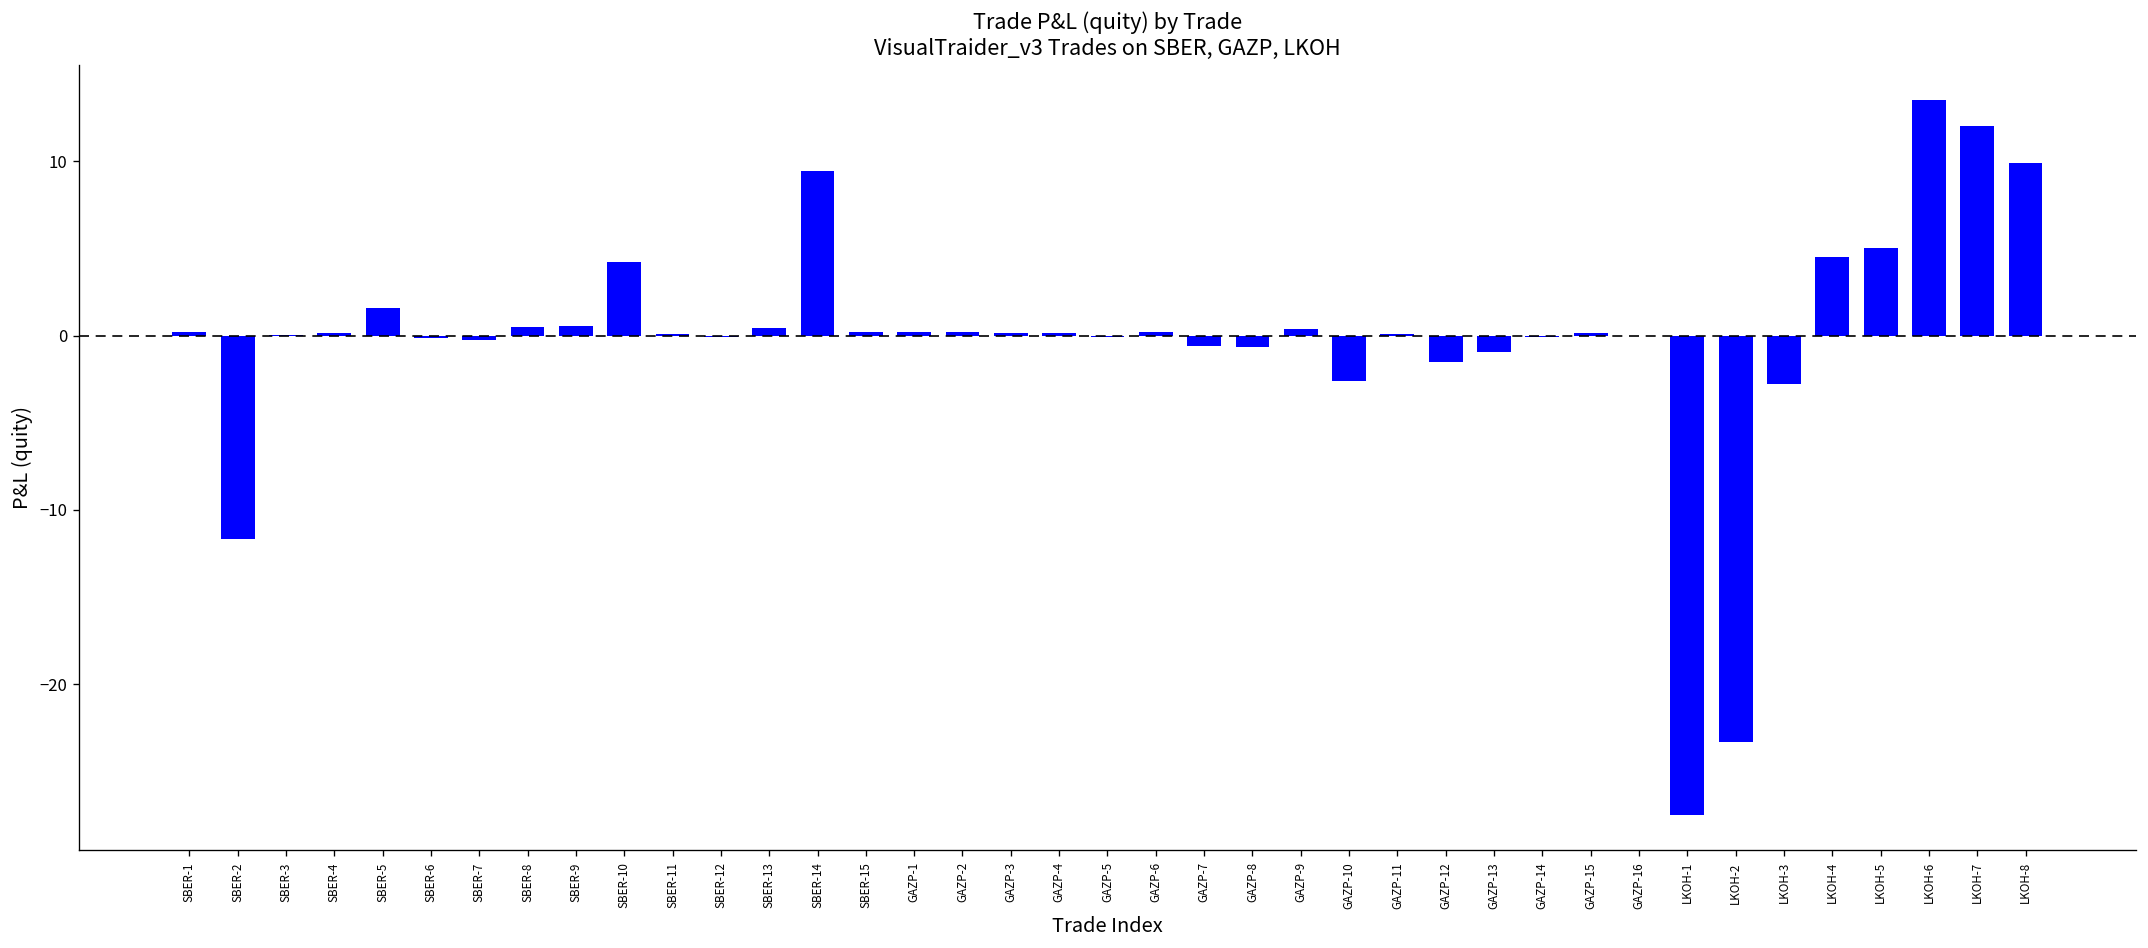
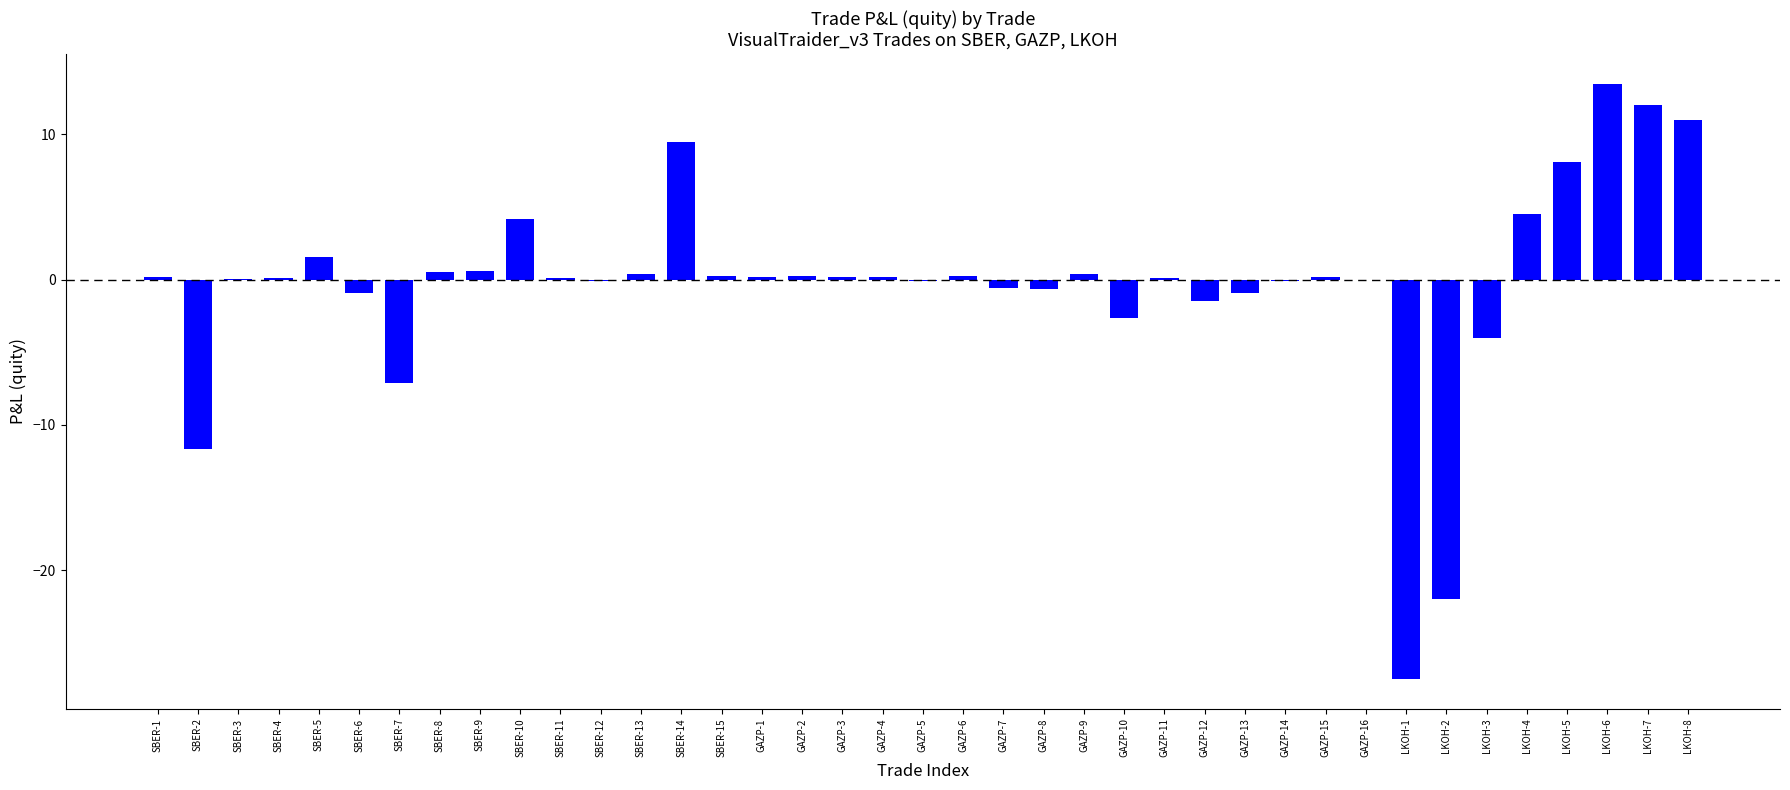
  {
    "SBER-1": 0.2,
    "SBER-2": -11.7,
    "SBER-5": 1.6,
-   "SBER-6": -0.1,
-   "SBER-7": -0.3,
+   "SBER-6": -0.9,
+   "SBER-7": -7.1,
    "SBER-8": 0.5,
    "SBER-9": 0.6,
    "SBER-10": 4.2,
    "SBER-13": 0.4,
    "SBER-14": 9.5,
    "SBER-15": 0.2,
    "GAZP-1": 0.2,
    "GAZP-2": 0.2,
    "GAZP-6": 0.2,
    "GAZP-7": -0.6,
    "GAZP-8": -0.7,
    "GAZP-9": 0.4,
    "GAZP-10": -2.6,
    "GAZP-12": -1.5,
    "GAZP-13": -1.0,
    "GAZP-16": 0.0,
    "LKOH-1": -27.5,
-   "LKOH-2": -23.3,
-   "LKOH-3": -2.8,
+   "LKOH-2": -22.0,
+   "LKOH-3": -4.0,
    "LKOH-4": 4.5,
-   "LKOH-5": 5.0,
+   "LKOH-5": 8.1,
    "LKOH-6": 13.5,
    "LKOH-7": 12.0,
-   "LKOH-8": 9.9
+   "LKOH-8": 11.0
  }
